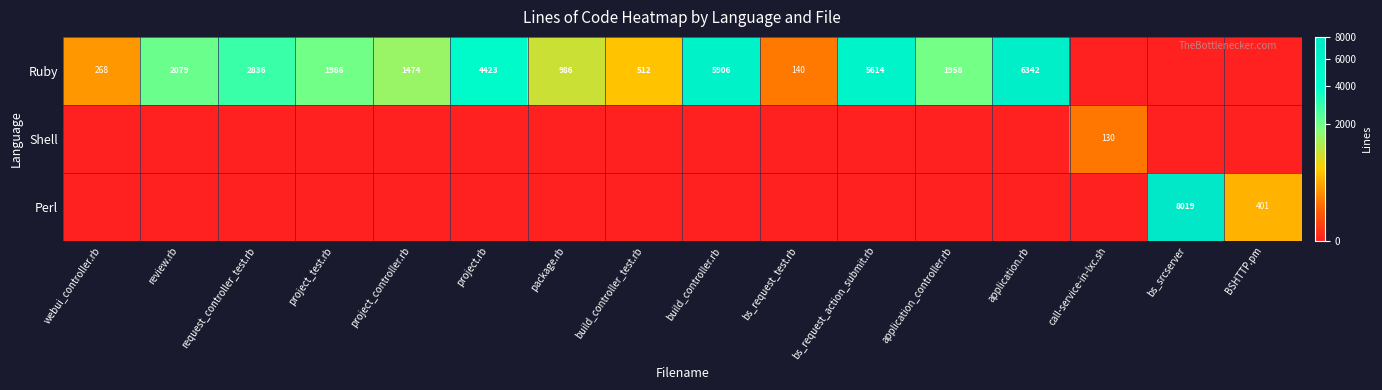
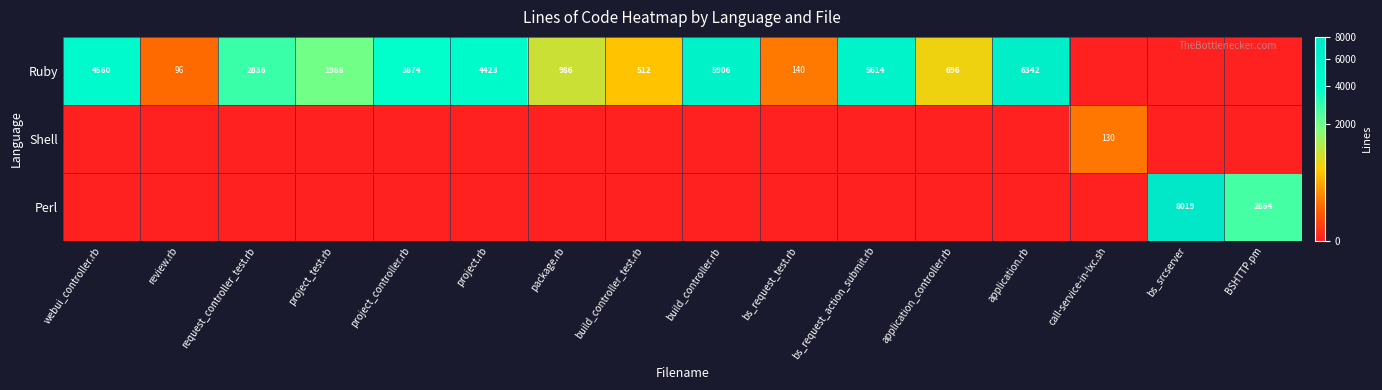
  {
    "Ruby": {
-     "webui_controller.rb": 268,
-     "review.rb": 2079,
+     "webui_controller.rb": 4560,
+     "review.rb": 96,
      "request_controller_test.rb": 2836,
      "project_test.rb": 1986,
-     "project_controller.rb": 1474,
+     "project_controller.rb": 3874,
      "project.rb": 4423,
      "package.rb": 986,
      "build_controller_test.rb": 512,
      "build_controller.rb": 5906,
      "bs_request_test.rb": 140,
      "bs_request_action_submit.rb": 5614,
-     "application_controller.rb": 1958,
+     "application_controller.rb": 696,
      "application.rb": 6342
    },
    "Shell": {
      "call-service-in-lxc.sh": 130
    },
    "Perl": {
      "bs_srcserver": 8019,
-     "BSHTTP.pm": 401
+     "BSHTTP.pm": 2654
    }
  }
